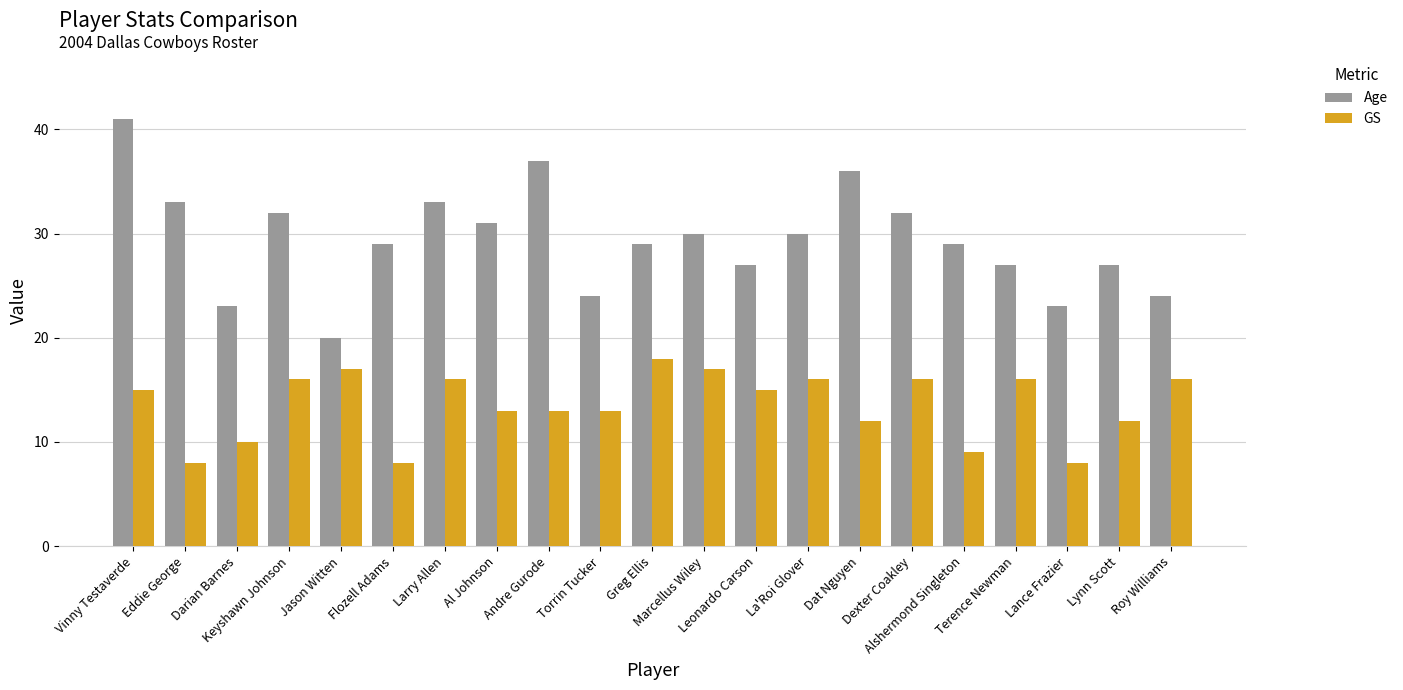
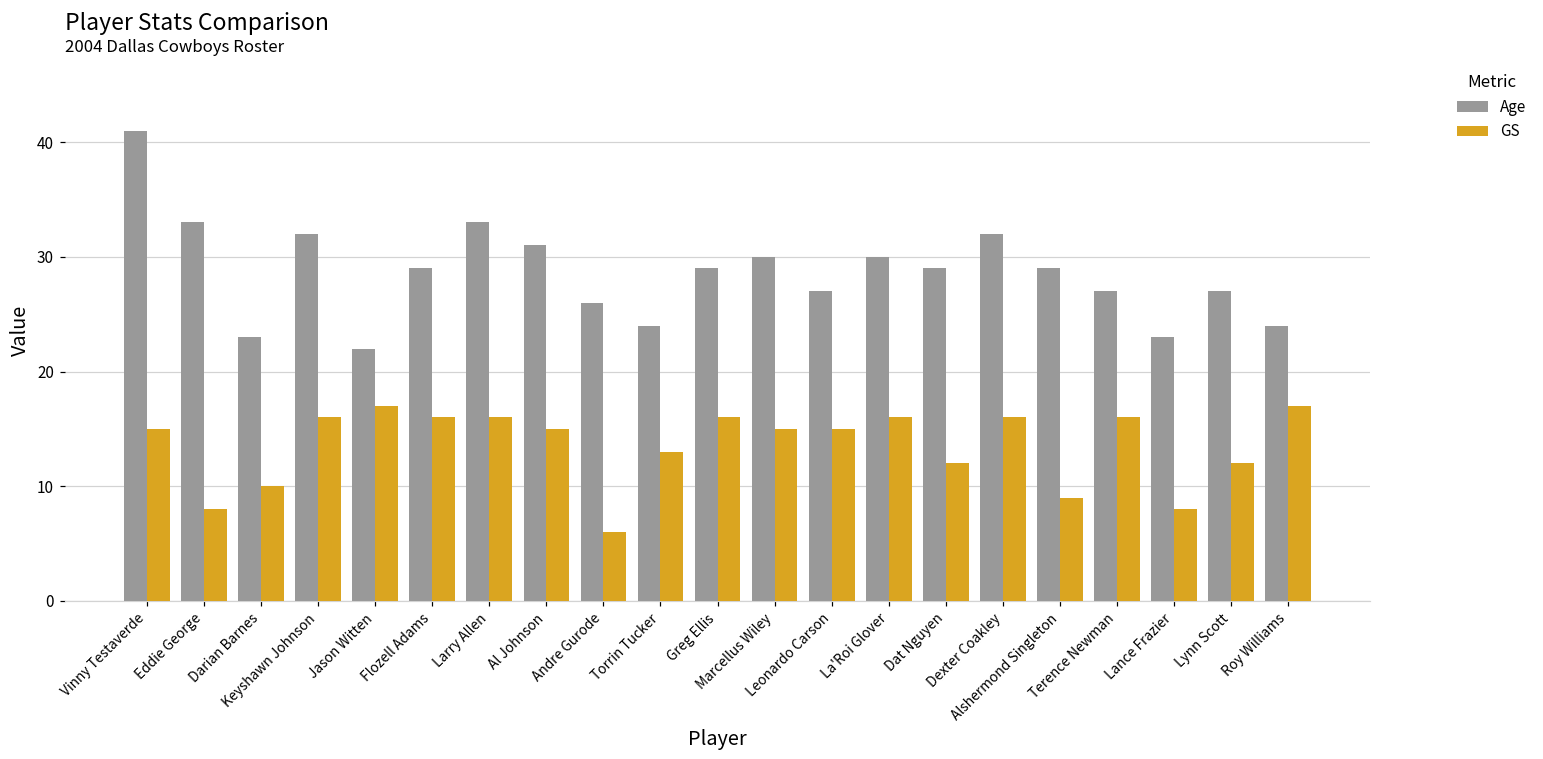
  {
    "Age": {
      "Vinny Testaverde": 41,
      "Eddie George": 33,
      "Darian Barnes": 23,
      "Keyshawn Johnson": 32,
-     "Jason Witten": 20,
+     "Jason Witten": 22,
      "Flozell Adams": 29,
      "Larry Allen": 33,
      "Al Johnson": 31,
-     "Andre Gurode": 37,
+     "Andre Gurode": 26,
      "Torrin Tucker": 24,
      "Greg Ellis": 29,
      "Marcellus Wiley": 30,
      "Leonardo Carson": 27,
      "La'Roi Glover": 30,
-     "Dat Nguyen": 36,
+     "Dat Nguyen": 29,
      "Dexter Coakley": 32,
      "Alshermond Singleton": 29,
      "Terence Newman": 27,
      "Lance Frazier": 23,
      "Lynn Scott": 27,
      "Roy Williams": 24
    },
    "GS": {
      "Vinny Testaverde": 15,
      "Eddie George": 8,
      "Darian Barnes": 10,
      "Keyshawn Johnson": 16,
      "Jason Witten": 17,
-     "Flozell Adams": 8,
+     "Flozell Adams": 16,
      "Larry Allen": 16,
-     "Al Johnson": 13,
-     "Andre Gurode": 13,
+     "Al Johnson": 15,
+     "Andre Gurode": 6,
      "Torrin Tucker": 13,
-     "Greg Ellis": 18,
-     "Marcellus Wiley": 17,
+     "Greg Ellis": 16,
+     "Marcellus Wiley": 15,
      "Leonardo Carson": 15,
      "La'Roi Glover": 16,
      "Dat Nguyen": 12,
      "Dexter Coakley": 16,
      "Alshermond Singleton": 9,
      "Terence Newman": 16,
      "Lance Frazier": 8,
      "Lynn Scott": 12,
-     "Roy Williams": 16
+     "Roy Williams": 17
    }
  }
